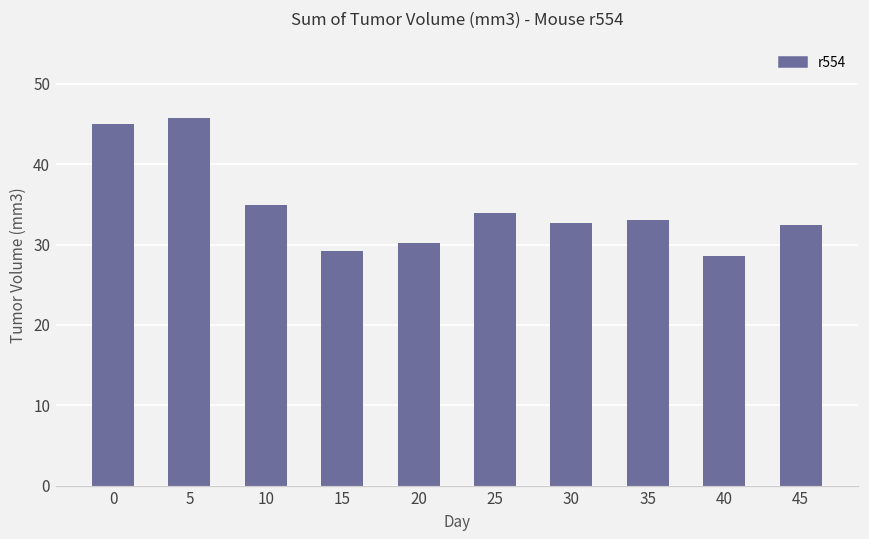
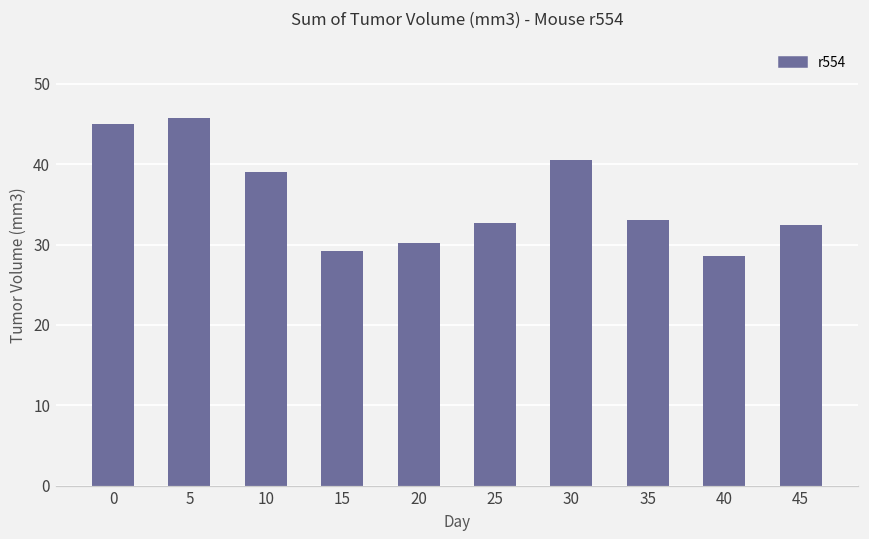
  {
    "0": 45,
    "5": 46,
-   "10": 35,
+   "10": 39,
    "15": 29,
    "20": 30,
-   "25": 34,
-   "30": 33,
+   "25": 33,
+   "30": 40,
    "35": 33,
    "40": 29,
    "45": 32
  }
